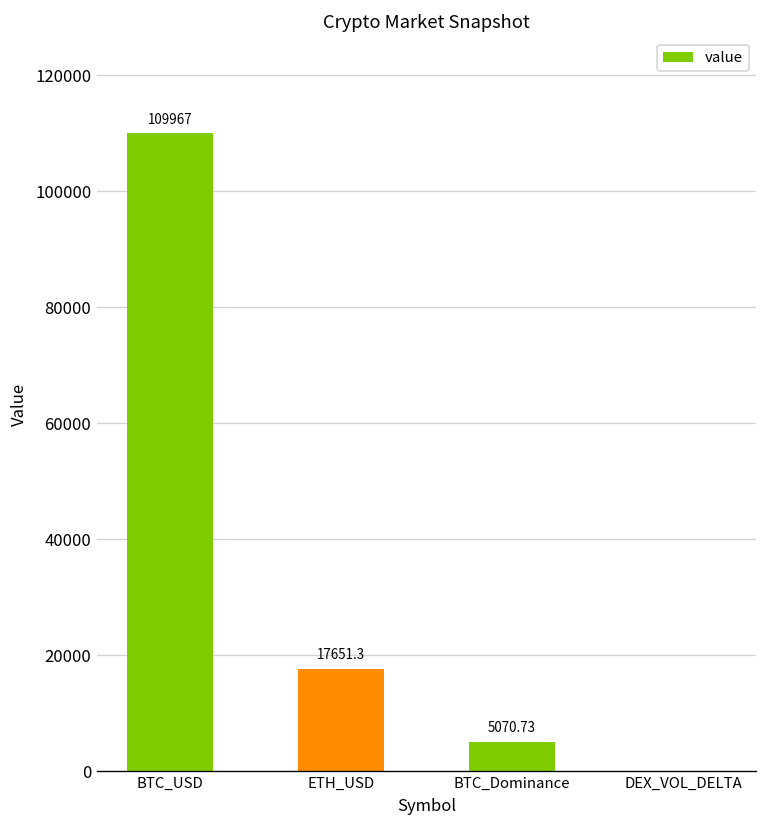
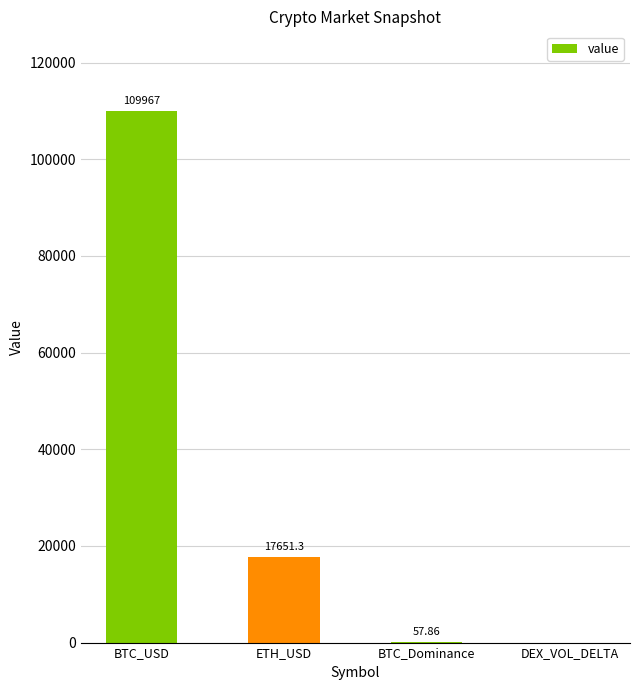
  {
    "BTC_USD": 109967,
    "ETH_USD": 17651.3,
-   "BTC_Dominance": 5070.73
+   "BTC_Dominance": 57.86
  }
